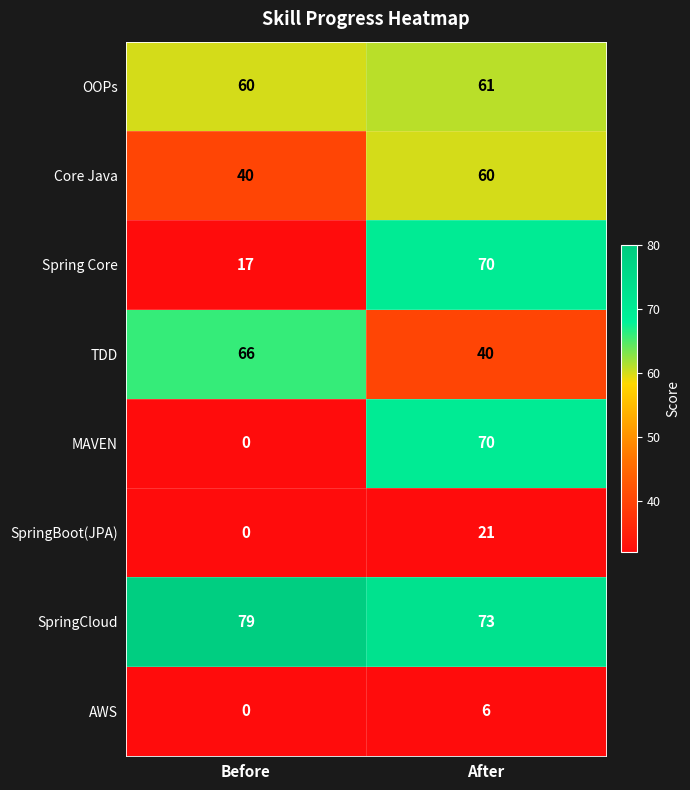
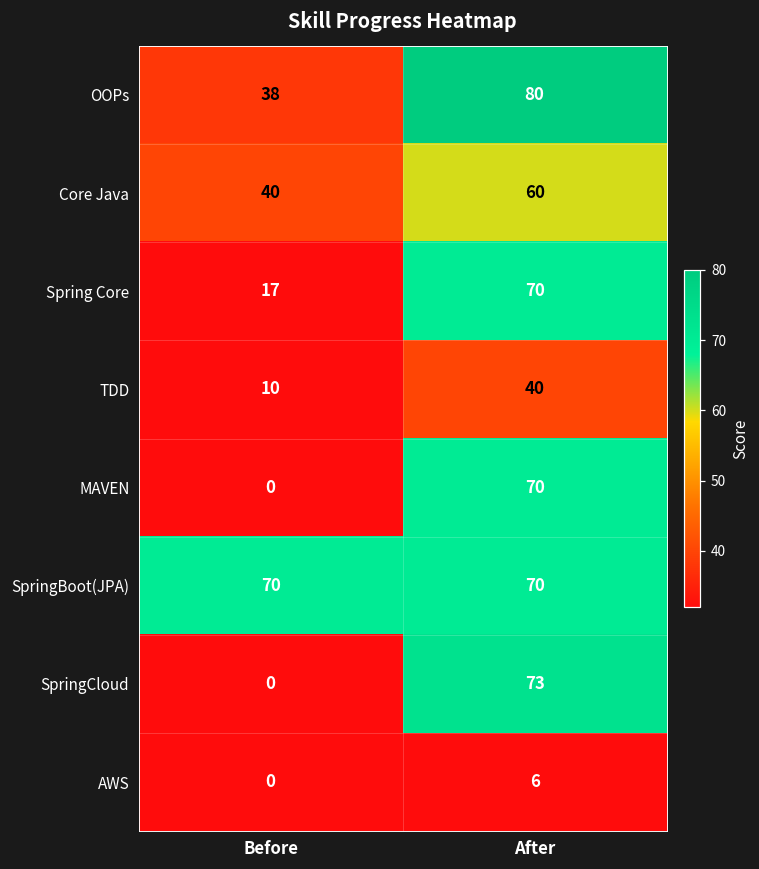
  {
    "OOPs": {
-     "Before": 60,
-     "After": 61
+     "Before": 38,
+     "After": 80
    },
    "Core Java": {
      "Before": 40,
      "After": 60
    },
    "Spring Core": {
      "Before": 17,
      "After": 70
    },
    "TDD": {
-     "Before": 66,
+     "Before": 10,
      "After": 40
    },
    "MAVEN": {
      "Before": 0,
      "After": 70
    },
    "SpringBoot(JPA)": {
-     "Before": 0,
-     "After": 21
+     "Before": 70,
+     "After": 70
    },
    "SpringCloud": {
-     "Before": 79,
+     "Before": 0,
      "After": 73
    },
    "AWS": {
      "Before": 0,
      "After": 6
    }
  }
